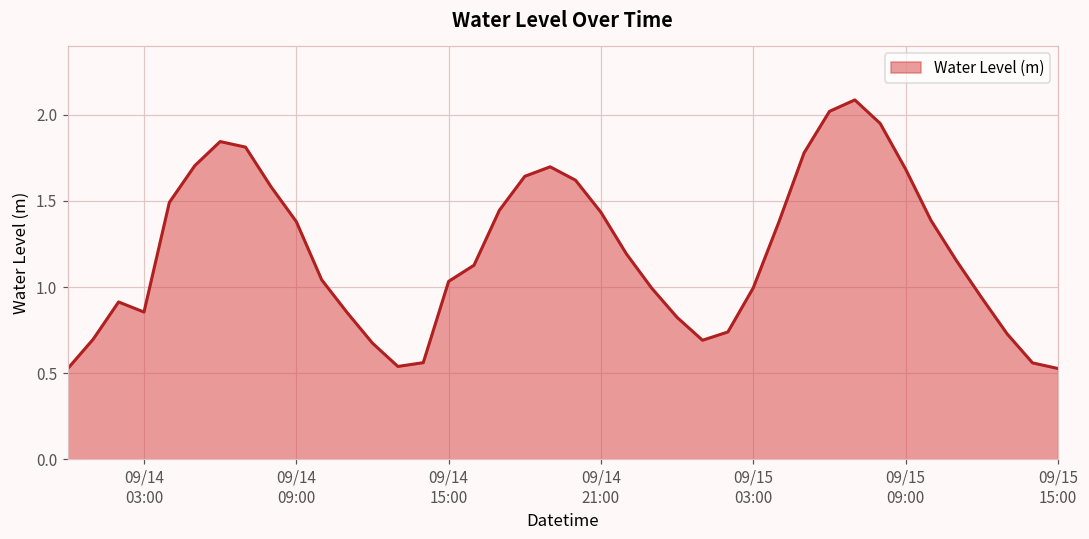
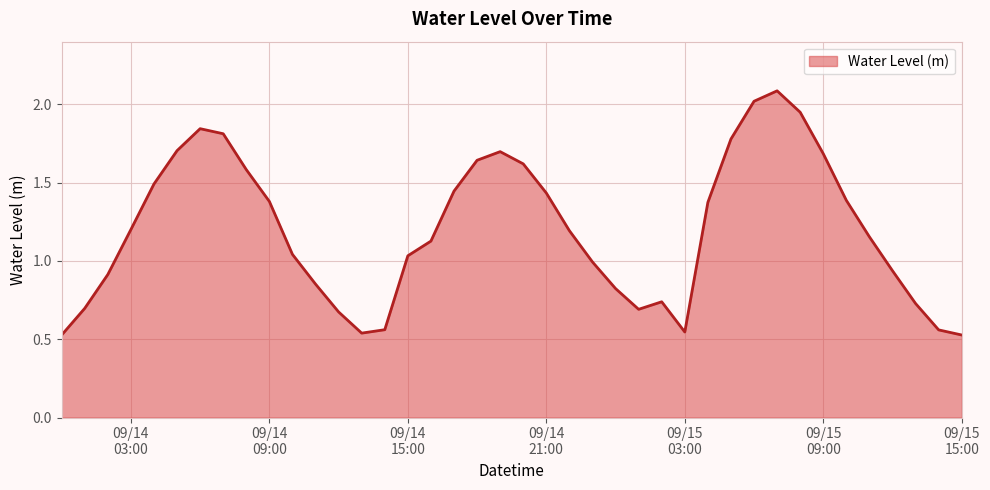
  {
-   "09/14 03:00": 0.85,
+   "09/14 03:00": 1.20,
    "09/14 09:00": 1.38,
    "09/14 15:00": 1.03,
    "09/14 21:00": 1.43,
-   "09/15 03:00": 1.00,
+   "09/15 03:00": 0.55,
    "09/15 09:00": 1.68,
    "09/15 15:00": 0.53
  }
